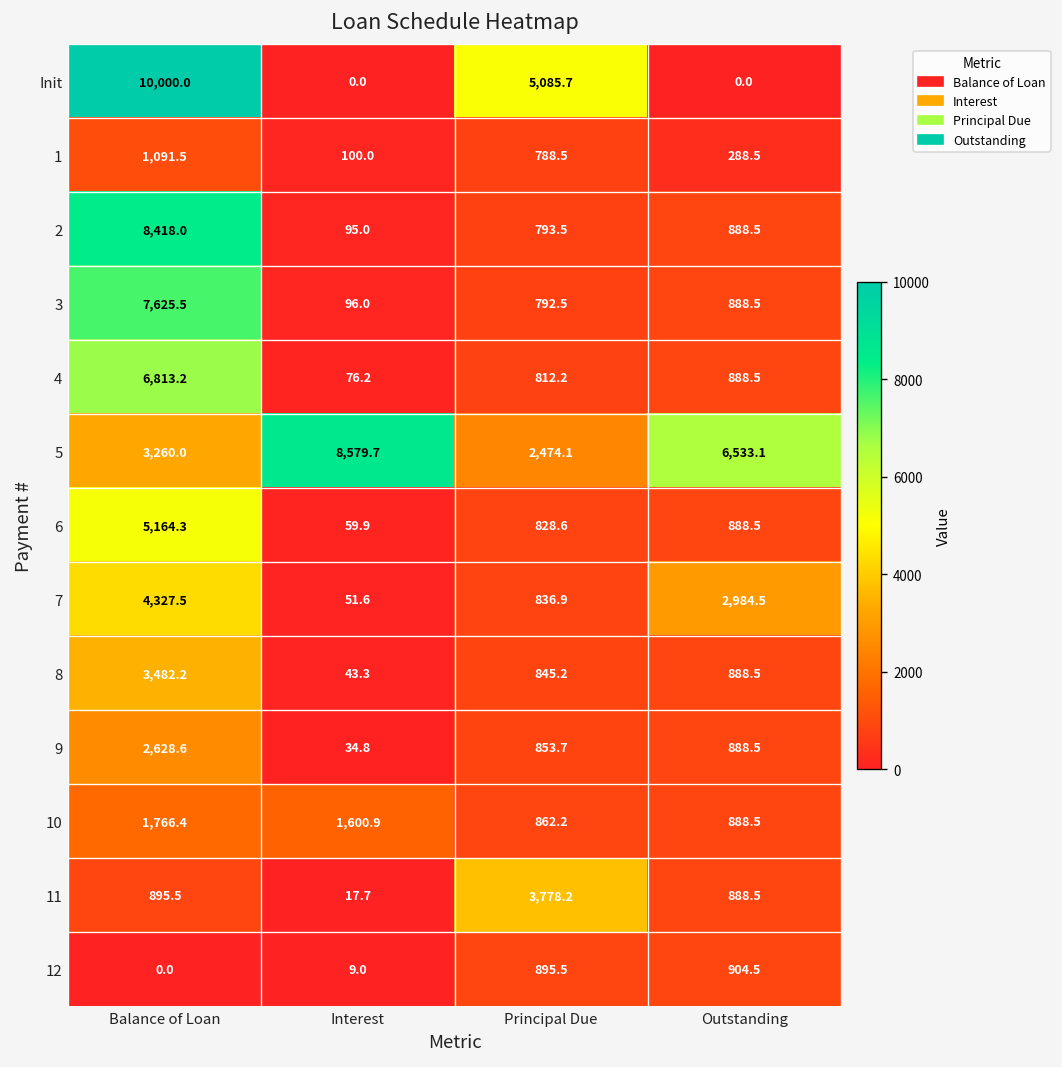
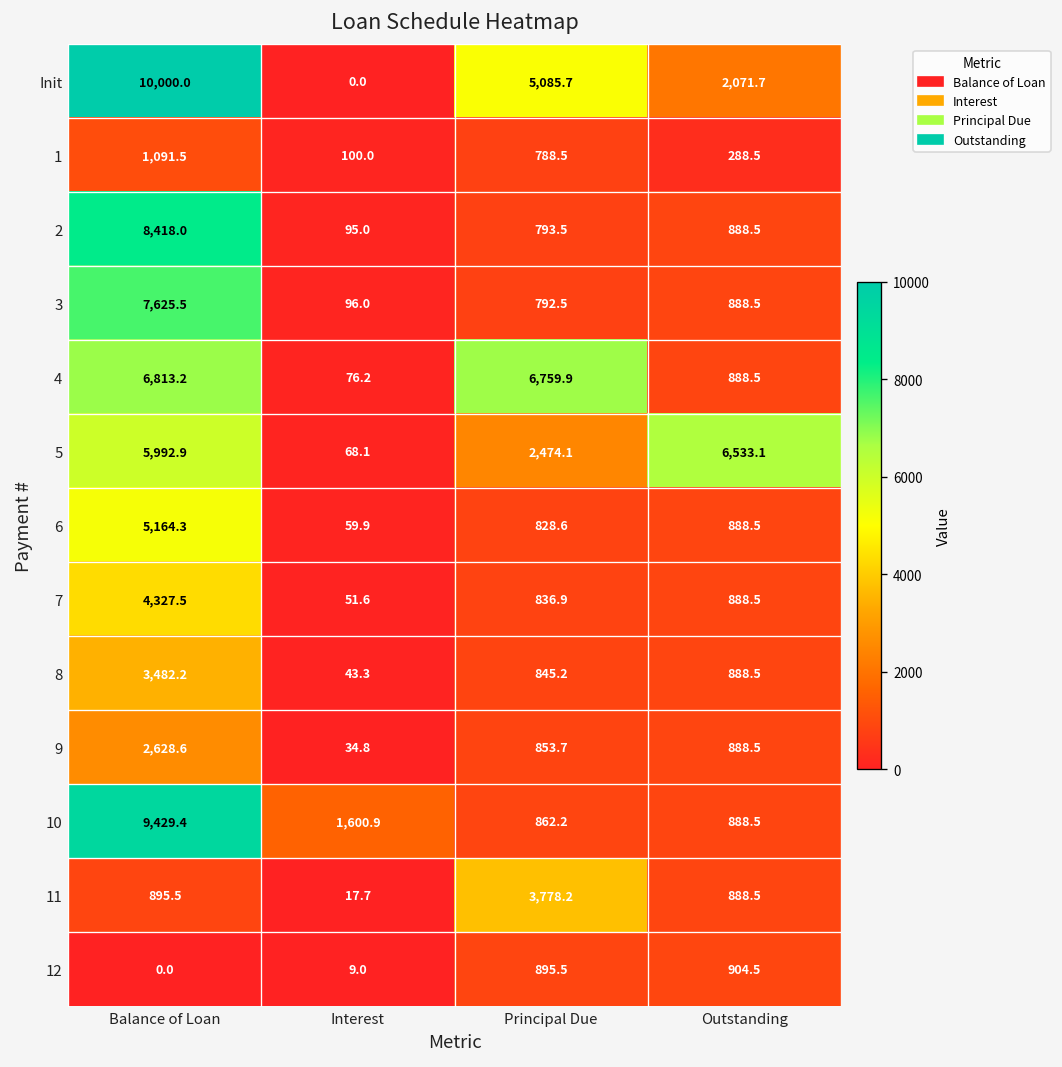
  {
    "Init": {
      "Balance of Loan": "10,000.0",
      "Interest": "0.0",
      "Principal Due": "5,085.7",
-     "Outstanding": "0.0"
+     "Outstanding": "2,071.7"
    },
    "1": {
      "Balance of Loan": "1,091.5",
      "Interest": "100.0",
      "Principal Due": "788.5",
      "Outstanding": "288.5"
    },
    "2": {
      "Balance of Loan": "8,418.0",
      "Interest": "95.0",
      "Principal Due": "793.5",
      "Outstanding": "888.5"
    },
    "3": {
      "Balance of Loan": "7,625.5",
      "Interest": "96.0",
      "Principal Due": "792.5",
      "Outstanding": "888.5"
    },
    "4": {
      "Balance of Loan": "6,813.2",
      "Interest": "76.2",
-     "Principal Due": "812.2",
+     "Principal Due": "6,759.9",
      "Outstanding": "888.5"
    },
    "5": {
-     "Balance of Loan": "3,260.0",
-     "Interest": "8,579.7",
+     "Balance of Loan": "5,992.9",
+     "Interest": "68.1",
      "Principal Due": "2,474.1",
      "Outstanding": "6,533.1"
    },
    "6": {
      "Balance of Loan": "5,164.3",
      "Interest": "59.9",
      "Principal Due": "828.6",
      "Outstanding": "888.5"
    },
    "7": {
      "Balance of Loan": "4,327.5",
      "Interest": "51.6",
      "Principal Due": "836.9",
-     "Outstanding": "2,984.5"
+     "Outstanding": "888.5"
    },
    "8": {
      "Balance of Loan": "3,482.2",
      "Interest": "43.3",
      "Principal Due": "845.2",
      "Outstanding": "888.5"
    },
    "9": {
      "Balance of Loan": "2,628.6",
      "Interest": "34.8",
      "Principal Due": "853.7",
      "Outstanding": "888.5"
    },
    "10": {
-     "Balance of Loan": "1,766.4",
+     "Balance of Loan": "9,429.4",
      "Interest": "1,600.9",
      "Principal Due": "862.2",
      "Outstanding": "888.5"
    },
    "11": {
      "Balance of Loan": "895.5",
      "Interest": "17.7",
      "Principal Due": "3,778.2",
      "Outstanding": "888.5"
    },
    "12": {
      "Balance of Loan": "0.0",
      "Interest": "9.0",
      "Principal Due": "895.5",
      "Outstanding": "904.5"
    }
  }
